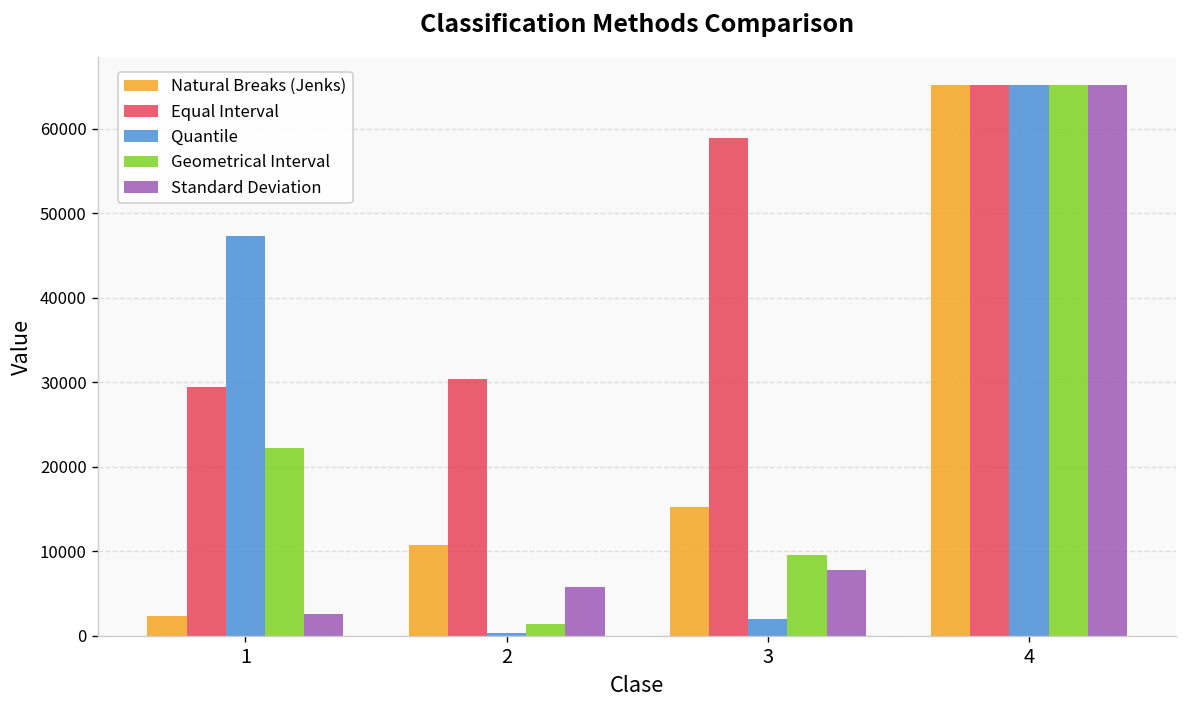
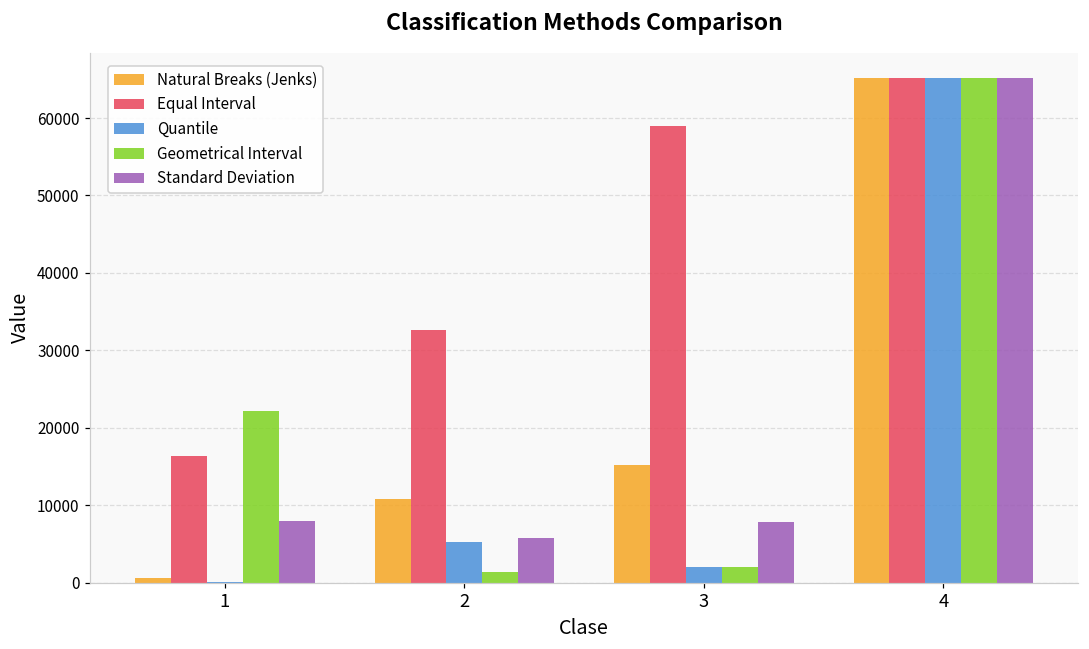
  {
    "Natural Breaks (Jenks)": {
-     "1": 2000,
+     "1": 1000,
      "2": 11000,
      "3": 15000,
      "4": 65000
    },
    "Equal Interval": {
-     "1": 29000,
-     "2": 30000,
+     "1": 16000,
+     "2": 33000,
      "3": 59000,
      "4": 65000
    },
    "Quantile": {
-     "1": 47000,
-     "2": 0,
+     "1": 0,
+     "2": 5000,
      "3": 2000,
      "4": 65000
    },
    "Geometrical Interval": {
      "1": 22000,
      "2": 1000,
-     "3": 10000,
+     "3": 2000,
      "4": 65000
    },
    "Standard Deviation": {
-     "1": 3000,
+     "1": 8000,
      "2": 6000,
      "3": 8000,
      "4": 65000
    }
  }
